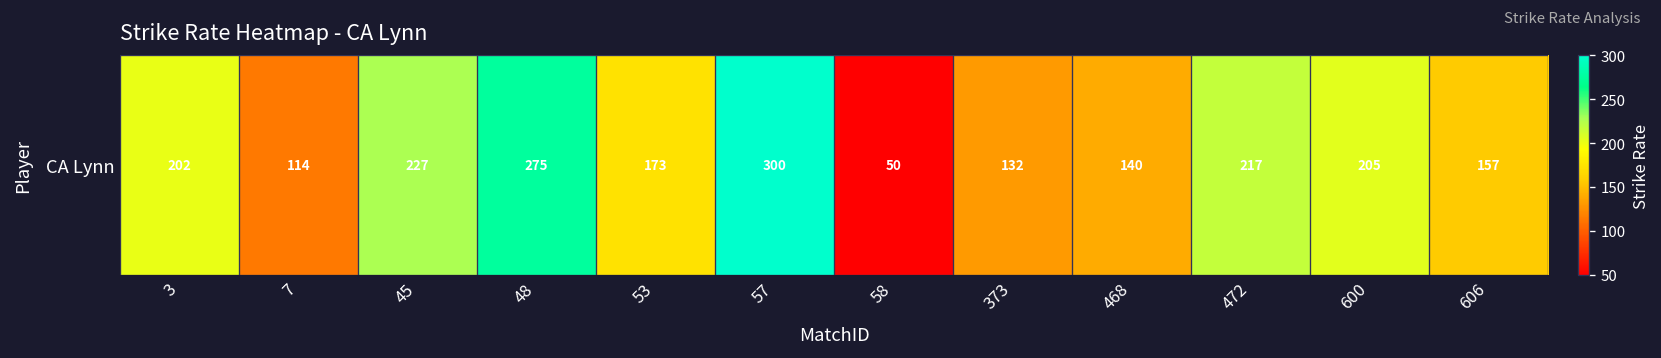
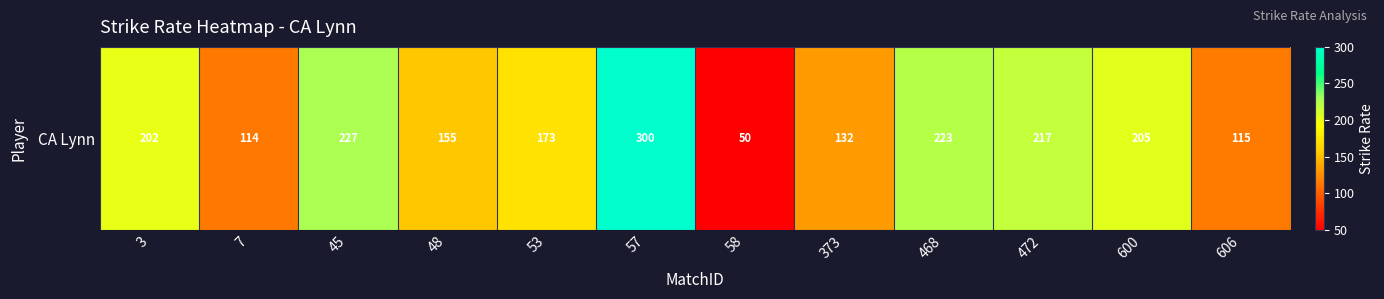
  {
    "CA Lynn": {
      "3": 202,
      "7": 114,
      "45": 227,
-     "48": 275,
+     "48": 155,
      "53": 173,
      "57": 300,
      "58": 50,
      "373": 132,
-     "468": 140,
+     "468": 223,
      "472": 217,
      "600": 205,
-     "606": 157
+     "606": 115
    }
  }
